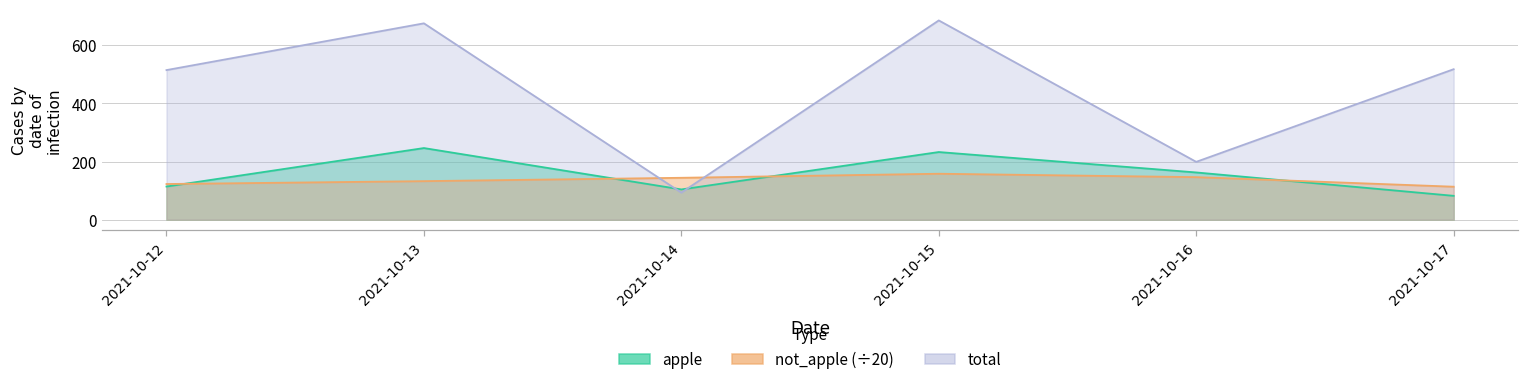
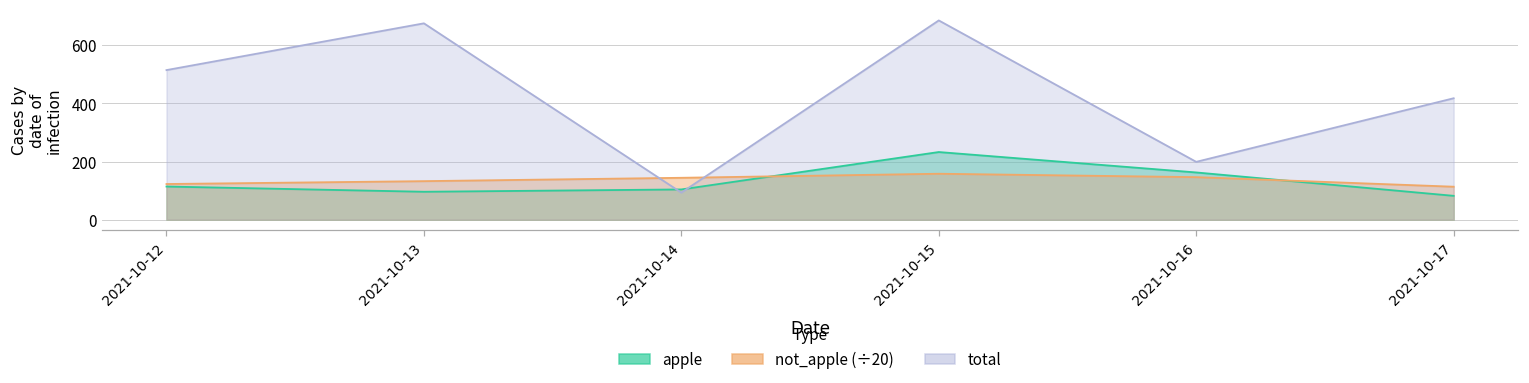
  {
    "apple": {
-     "2021-10-13": 250,
+     "2021-10-13": 100,
      "2021-10-14": 100,
      "2021-10-15": 230,
      "2021-10-16": 160,
      "2021-10-17": 80
    },
    "not_apple (÷20)": {
      "2021-10-13": 130,
      "2021-10-14": 140,
      "2021-10-15": 160,
      "2021-10-16": 150,
      "2021-10-17": 110
    },
    "total": {
      "2021-10-12": 520,
      "2021-10-13": 680,
      "2021-10-14": 90,
      "2021-10-15": 690,
      "2021-10-16": 200,
-     "2021-10-17": 520
+     "2021-10-17": 420
    }
  }
